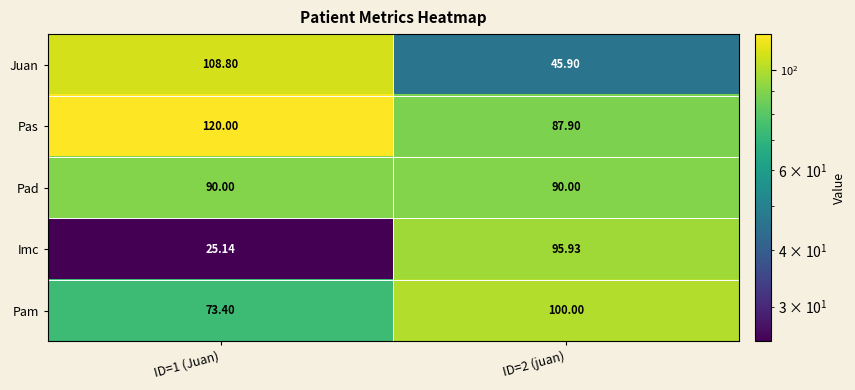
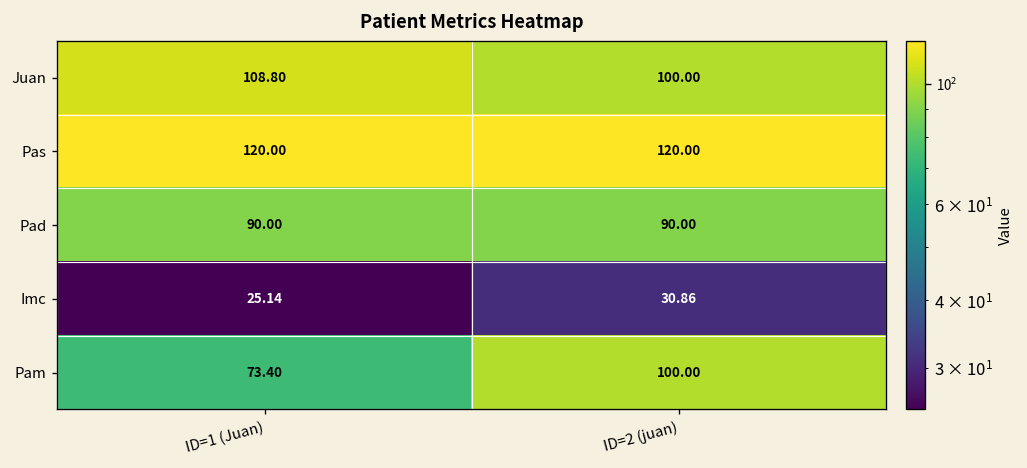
  {
    "Juan": {
      "ID=1 (Juan)": 108.80,
-     "ID=2 (juan)": 45.90
+     "ID=2 (juan)": 100.00
    },
    "Pas": {
      "ID=1 (Juan)": 120.00,
-     "ID=2 (juan)": 87.90
+     "ID=2 (juan)": 120.00
    },
    "Pad": {
      "ID=1 (Juan)": 90.00,
      "ID=2 (juan)": 90.00
    },
    "Imc": {
      "ID=1 (Juan)": 25.14,
-     "ID=2 (juan)": 95.93
+     "ID=2 (juan)": 30.86
    },
    "Pam": {
      "ID=1 (Juan)": 73.40,
      "ID=2 (juan)": 100.00
    }
  }
